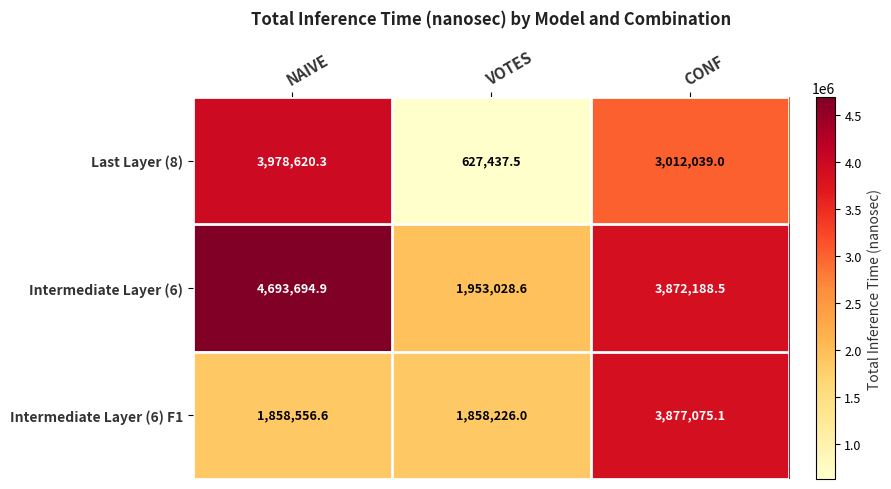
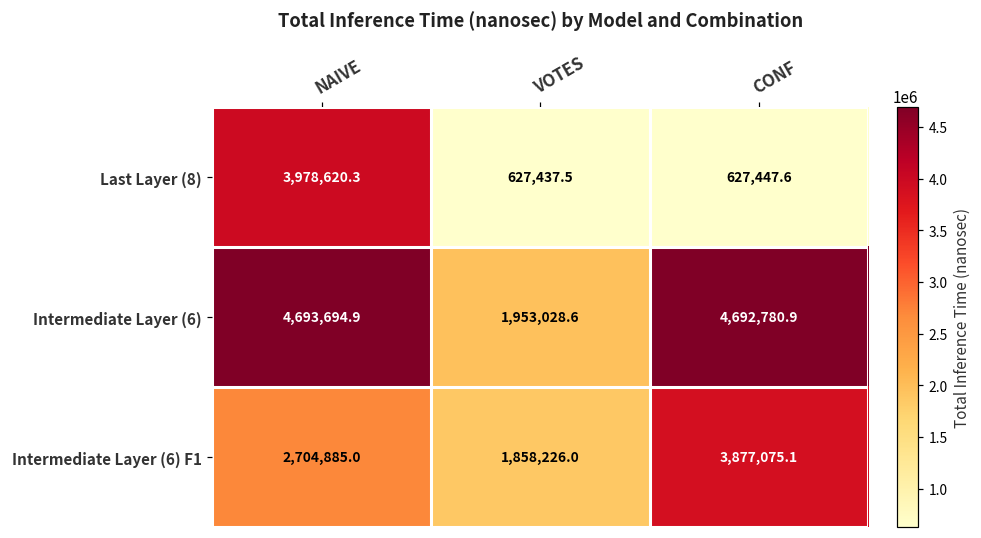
  {
    "Last Layer (8)": {
      "NAIVE": "3,978,620.3",
      "VOTES": "627,437.5",
-     "CONF": "3,012,039.0"
+     "CONF": "627,447.6"
    },
    "Intermediate Layer (6)": {
      "NAIVE": "4,693,694.9",
      "VOTES": "1,953,028.6",
-     "CONF": "3,872,188.5"
+     "CONF": "4,692,780.9"
    },
    "Intermediate Layer (6) F1": {
-     "NAIVE": "1,858,556.6",
+     "NAIVE": "2,704,885.0",
      "VOTES": "1,858,226.0",
      "CONF": "3,877,075.1"
    }
  }
